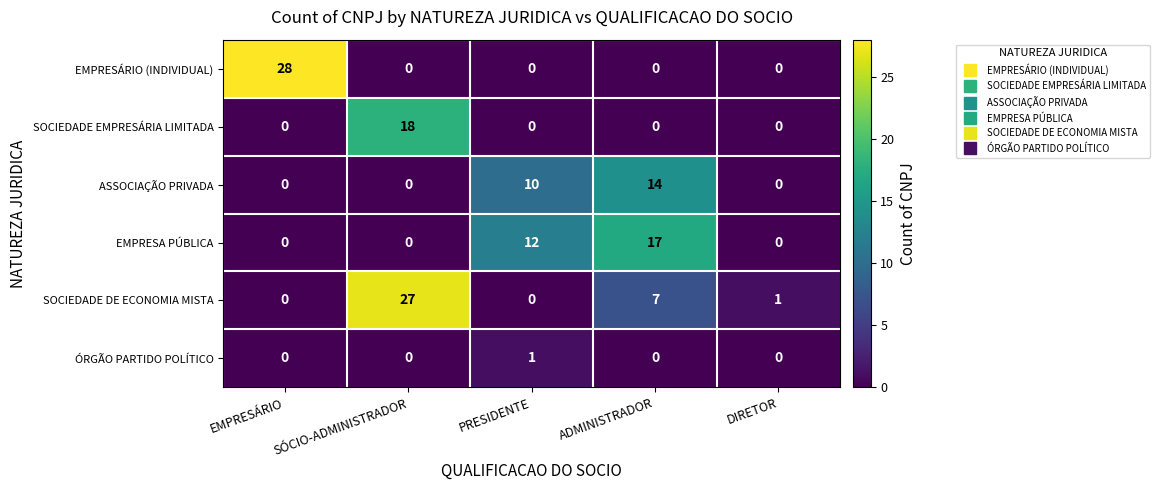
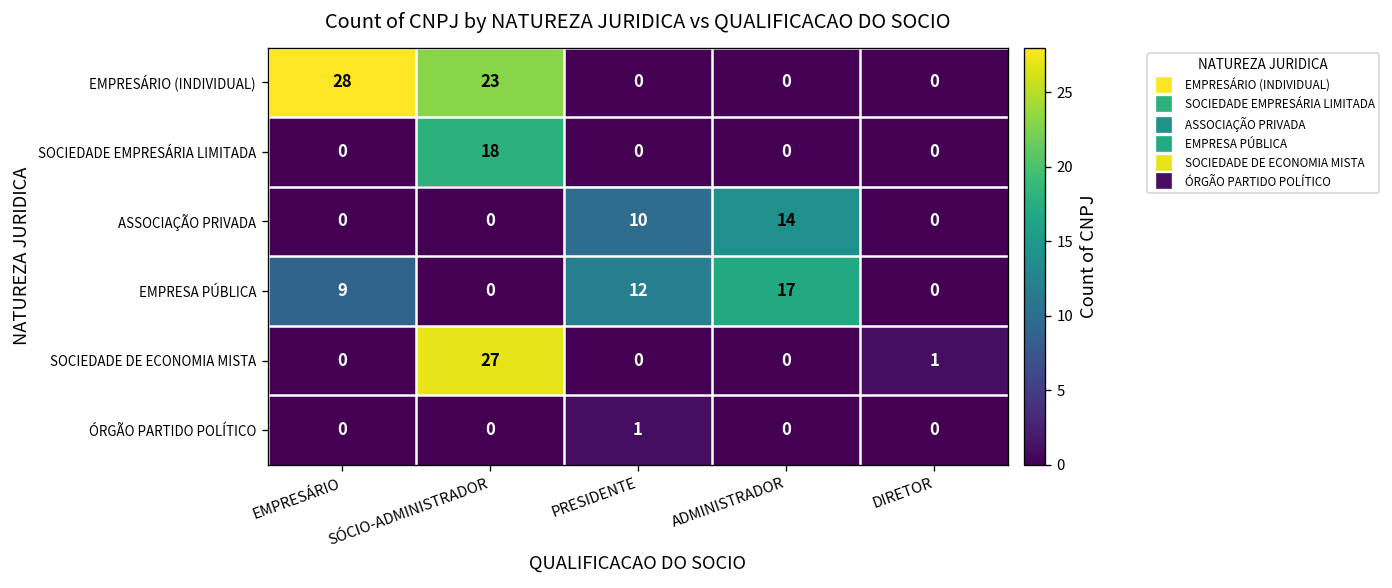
  {
    "EMPRESÁRIO (INDIVIDUAL)": {
      "EMPRESÁRIO": 28,
-     "SÓCIO-ADMINISTRADOR": 0,
+     "SÓCIO-ADMINISTRADOR": 23,
      "PRESIDENTE": 0,
      "ADMINISTRADOR": 0,
      "DIRETOR": 0
    },
    "SOCIEDADE EMPRESÁRIA LIMITADA": {
      "EMPRESÁRIO": 0,
      "SÓCIO-ADMINISTRADOR": 18,
      "PRESIDENTE": 0,
      "ADMINISTRADOR": 0,
      "DIRETOR": 0
    },
    "ASSOCIAÇÃO PRIVADA": {
      "EMPRESÁRIO": 0,
      "SÓCIO-ADMINISTRADOR": 0,
      "PRESIDENTE": 10,
      "ADMINISTRADOR": 14,
      "DIRETOR": 0
    },
    "EMPRESA PÚBLICA": {
-     "EMPRESÁRIO": 0,
+     "EMPRESÁRIO": 9,
      "SÓCIO-ADMINISTRADOR": 0,
      "PRESIDENTE": 12,
      "ADMINISTRADOR": 17,
      "DIRETOR": 0
    },
    "SOCIEDADE DE ECONOMIA MISTA": {
      "EMPRESÁRIO": 0,
      "SÓCIO-ADMINISTRADOR": 27,
      "PRESIDENTE": 0,
-     "ADMINISTRADOR": 7,
+     "ADMINISTRADOR": 0,
      "DIRETOR": 1
    },
    "ÓRGÃO PARTIDO POLÍTICO": {
      "EMPRESÁRIO": 0,
      "SÓCIO-ADMINISTRADOR": 0,
      "PRESIDENTE": 1,
      "ADMINISTRADOR": 0,
      "DIRETOR": 0
    }
  }
